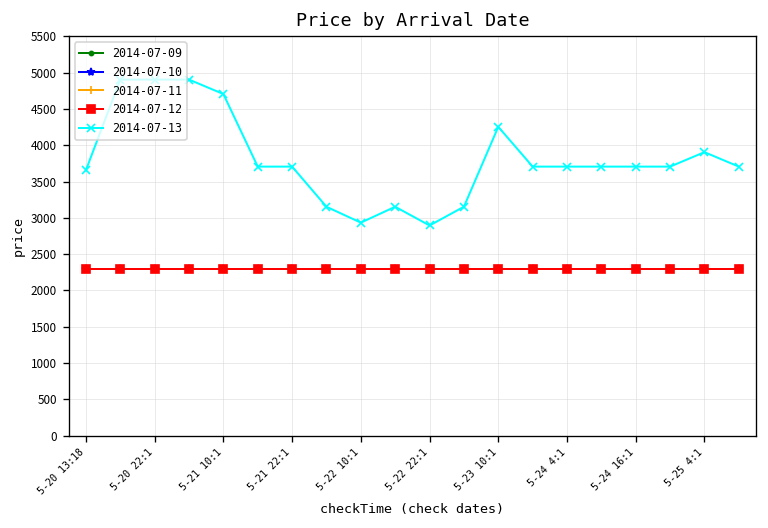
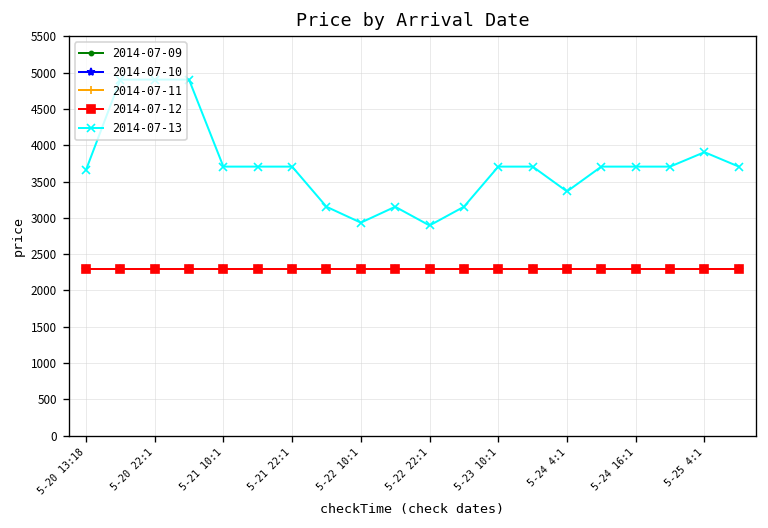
  {
    "2014-07-12": {
      "5-20 13:18": 2300,
      "5-20 22:1": 2300,
      "5-21 10:1": 2300,
      "5-21 22:1": 2300,
      "5-22 10:1": 2300,
      "5-22 22:1": 2300,
      "5-23 10:1": 2300,
      "5-24 4:1": 2300,
      "5-24 16:1": 2300,
      "5-25 4:1": 2300
    },
    "2014-07-13": {
      "5-20 13:18": 3700,
-     "5-21 10:1": 4700,
+     "5-21 10:1": 3700,
      "5-21 22:1": 3700,
      "5-22 10:1": 2900,
      "5-22 22:1": 2900,
-     "5-23 10:1": 4300,
-     "5-24 4:1": 3700,
+     "5-23 10:1": 3700,
+     "5-24 4:1": 3400,
      "5-24 16:1": 3700,
      "5-25 4:1": 3900
    }
  }
